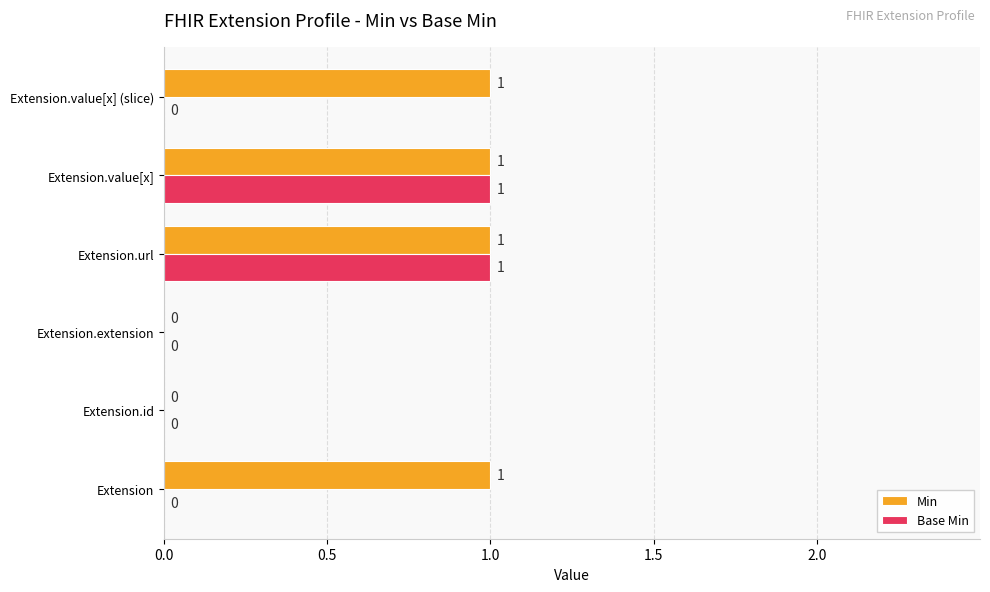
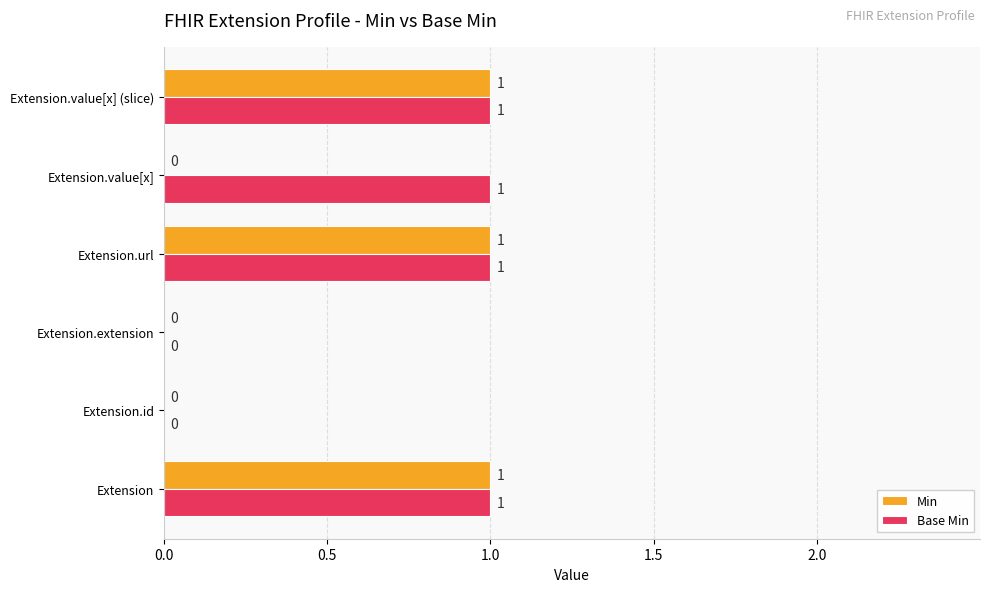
  {
    "Min": {
      "Extension.value[x] (slice)": 1,
-     "Extension.value[x]": 1,
+     "Extension.value[x]": 0,
      "Extension.url": 1,
      "Extension.extension": 0,
      "Extension.id": 0,
      "Extension": 1
    },
    "Base Min": {
-     "Extension.value[x] (slice)": 0,
+     "Extension.value[x] (slice)": 1,
      "Extension.value[x]": 1,
      "Extension.url": 1,
      "Extension.extension": 0,
      "Extension.id": 0,
-     "Extension": 0
+     "Extension": 1
    }
  }
